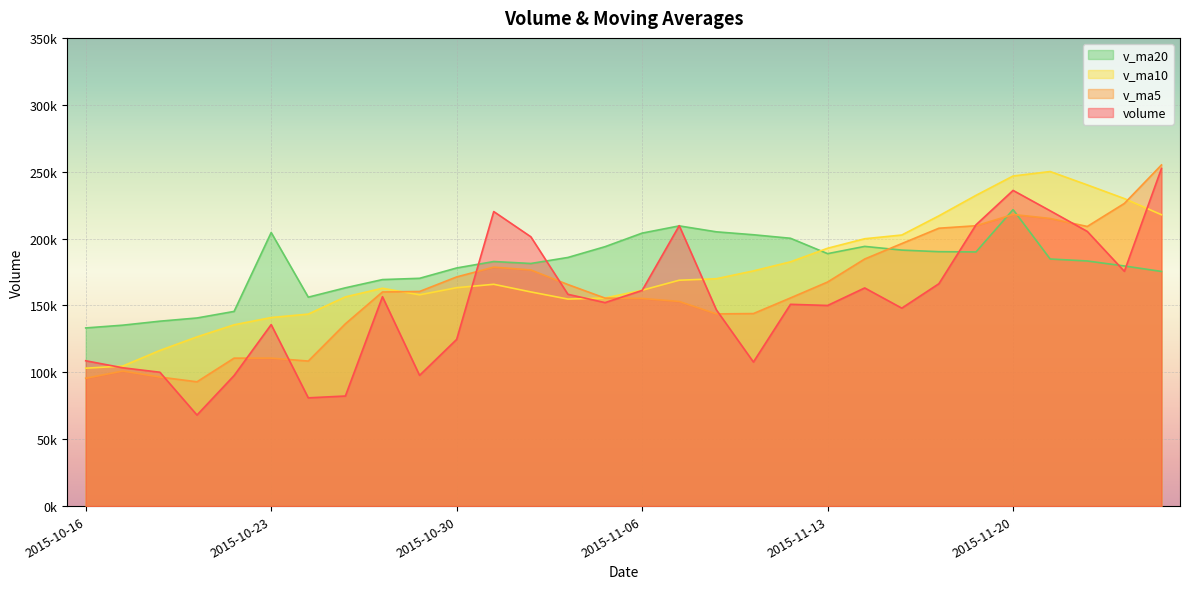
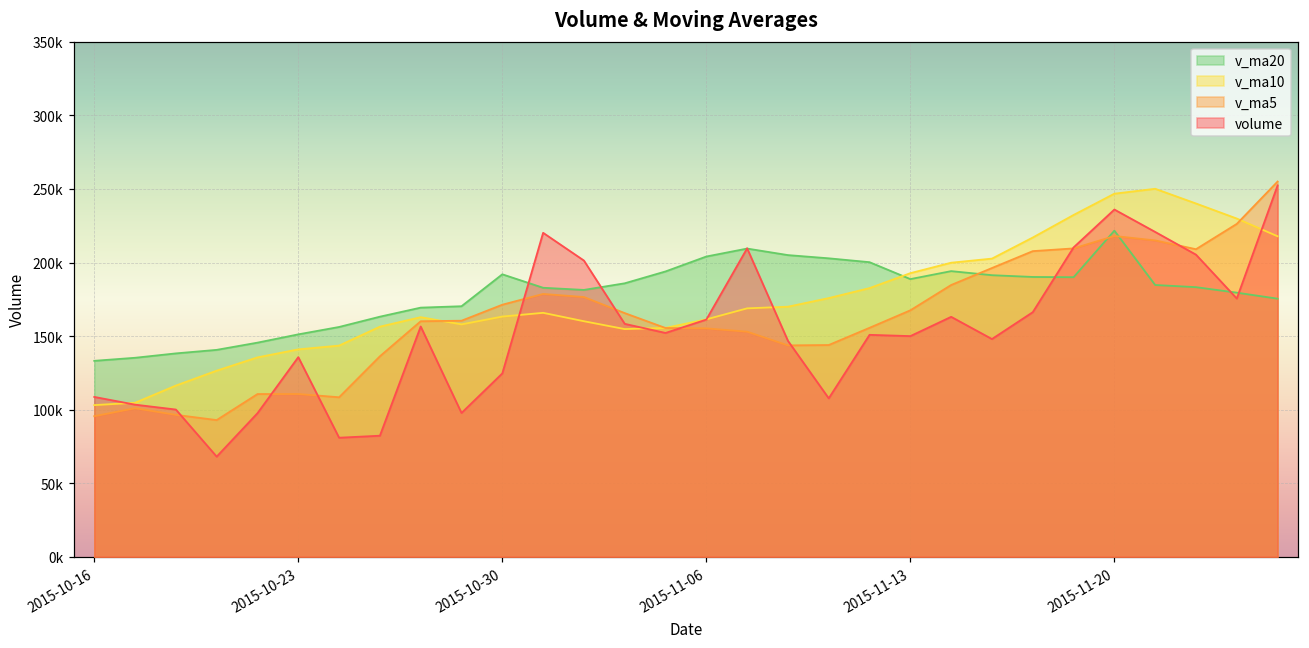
  {
    "v_ma20": {
      "2015-10-16": 133000,
-     "2015-10-23": 205000,
-     "2015-10-30": 178000,
+     "2015-10-23": 151000,
+     "2015-10-30": 192000,
      "2015-11-06": 204000,
      "2015-11-13": 189000,
      "2015-11-20": 222000
    }
  }
